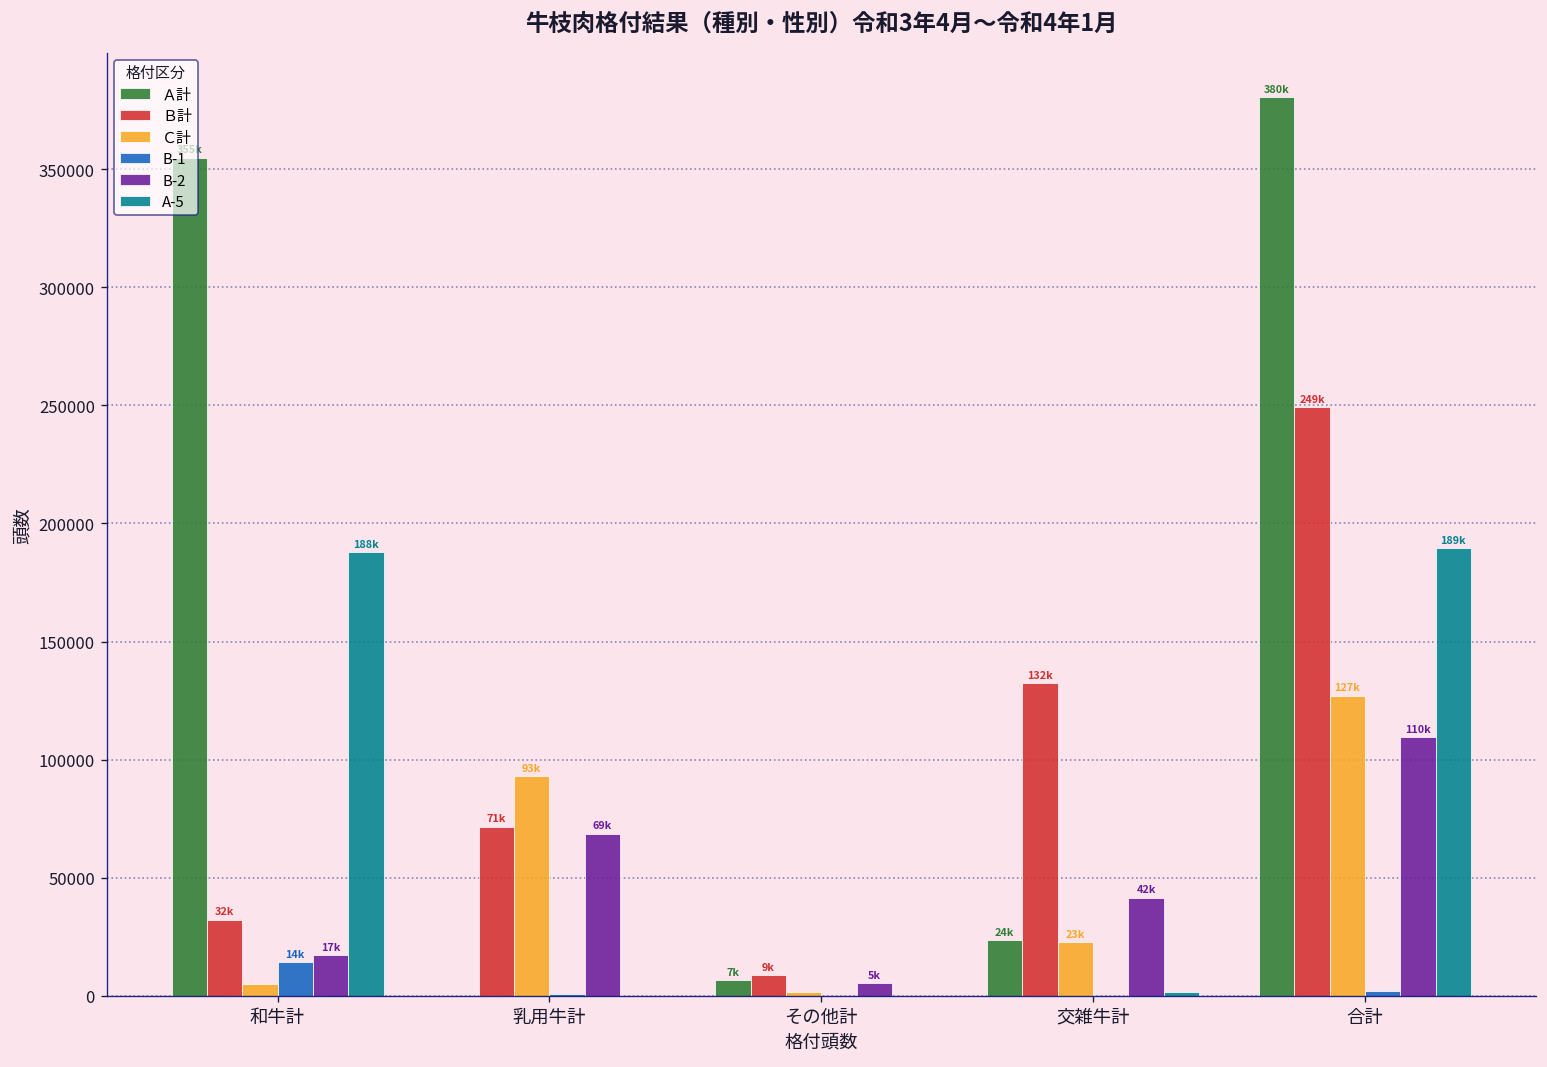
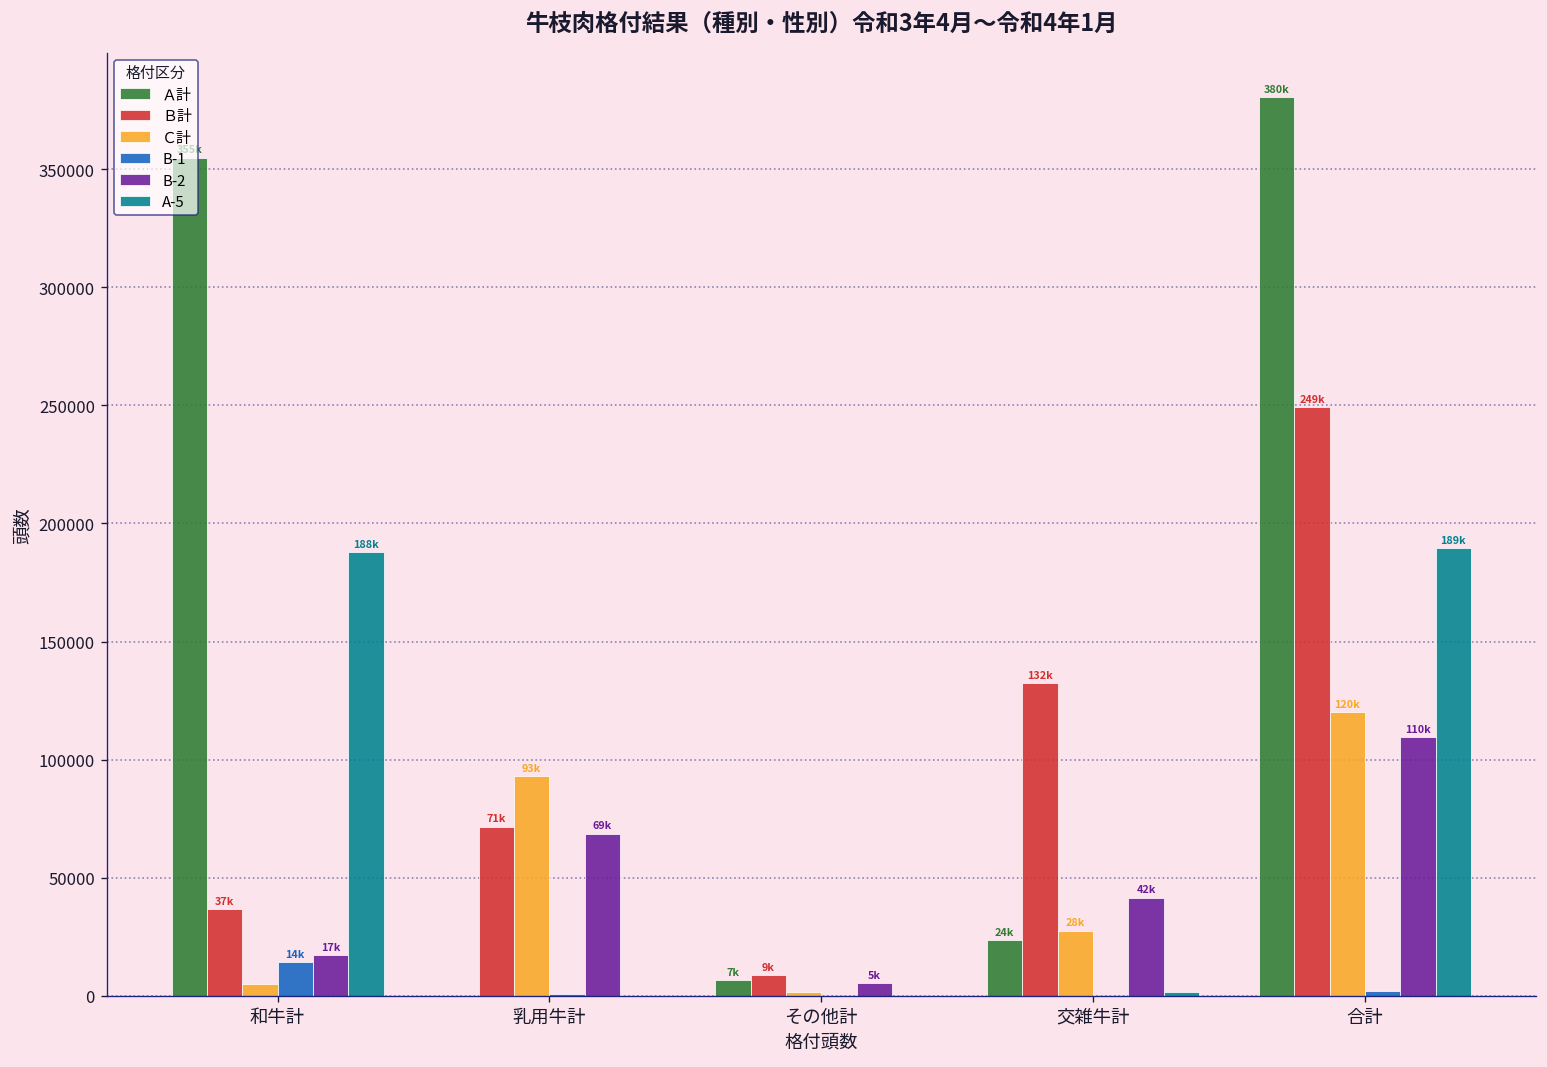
  {
    "Ａ計": {
      "その他計": "7k",
      "交雑牛計": "24k",
      "合計": "380k"
    },
    "Ｂ計": {
-     "和牛計": "32k",
+     "和牛計": "37k",
      "乳用牛計": "71k",
      "その他計": "9k",
      "交雑牛計": "132k",
      "合計": "249k"
    },
    "Ｃ計": {
      "乳用牛計": "93k",
-     "交雑牛計": "23k",
-     "合計": "127k"
+     "交雑牛計": "28k",
+     "合計": "120k"
    },
    "B-1": {
      "和牛計": "14k"
    },
    "B-2": {
      "和牛計": "17k",
      "乳用牛計": "69k",
      "その他計": "5k",
      "交雑牛計": "42k",
      "合計": "110k"
    },
    "A-5": {
      "和牛計": "188k",
      "合計": "189k"
    }
  }
